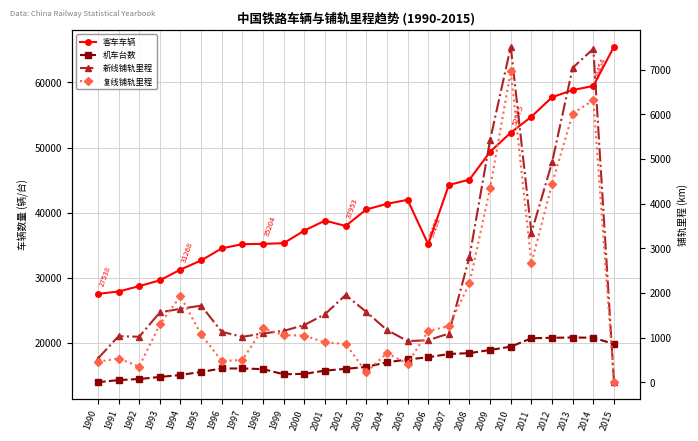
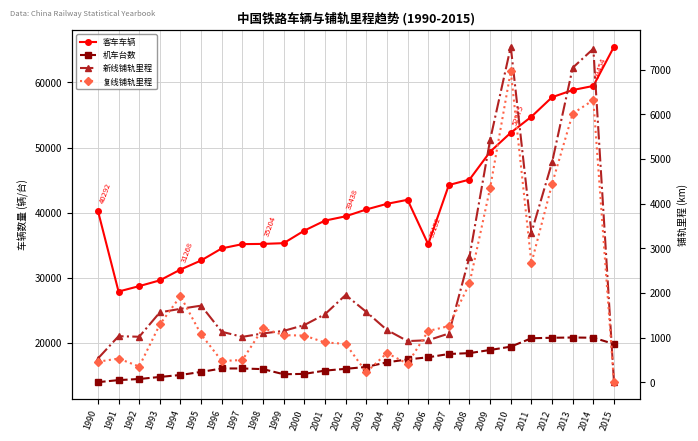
  {
    "客车车辆": {
-     "1990": 27538,
+     "1990": 40292,
      "1994": 31268,
      "1998": 35204,
-     "2002": 37953,
+     "2002": 39438,
      "2006": 35152,
      "2010": 52275,
      "2014": 59454
    }
  }
